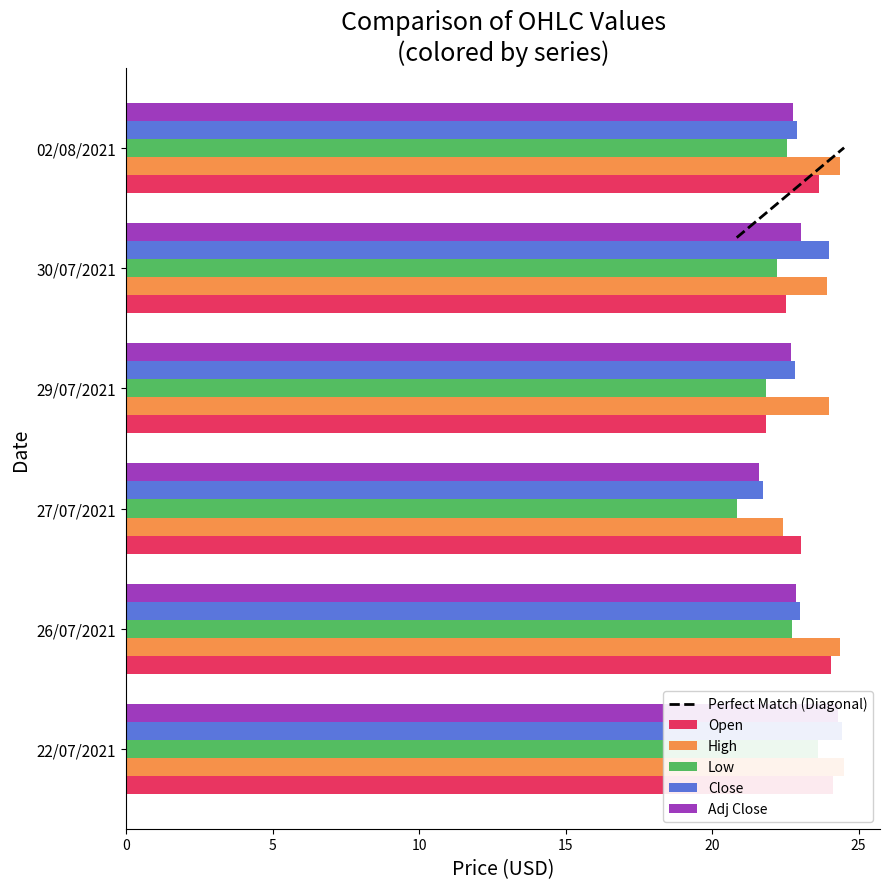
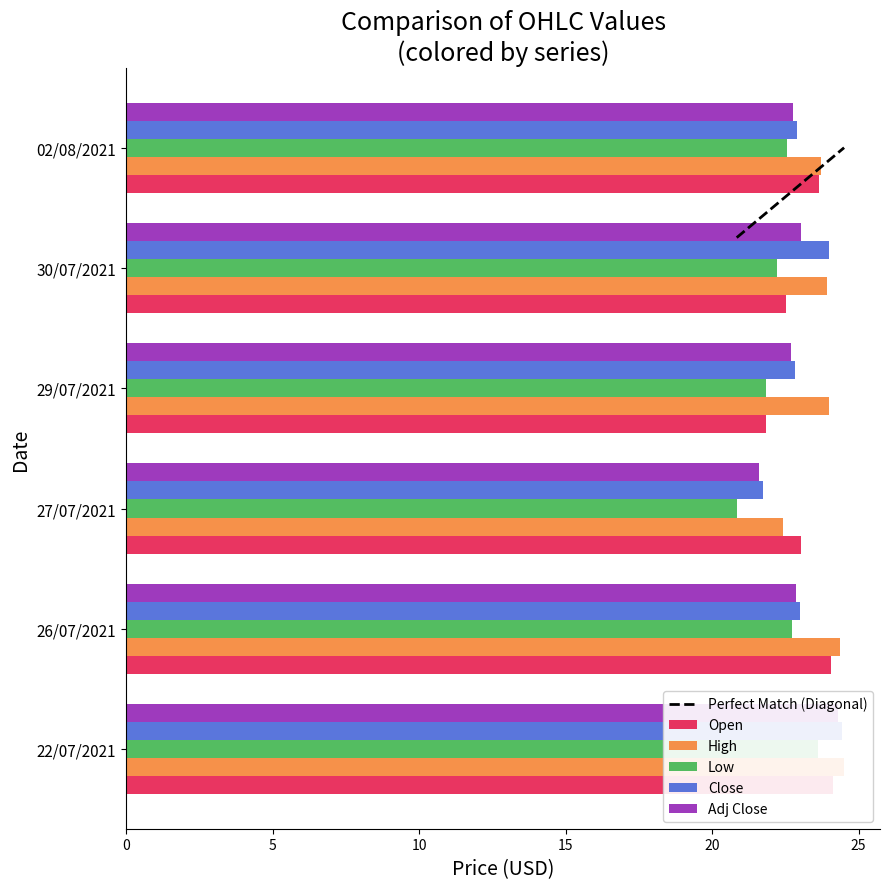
  {
    "Open": {
      "02/08/2021": 23.7,
      "30/07/2021": 22.5,
      "29/07/2021": 21.8,
      "27/07/2021": 23.0,
      "26/07/2021": 24.1
    },
    "High": {
-     "02/08/2021": 24.4,
+     "02/08/2021": 23.7,
      "30/07/2021": 23.9,
      "29/07/2021": 24.0,
      "27/07/2021": 22.4,
      "26/07/2021": 24.4
    },
    "Low": {
      "02/08/2021": 22.6,
      "30/07/2021": 22.2,
      "29/07/2021": 21.8,
      "27/07/2021": 20.8,
      "26/07/2021": 22.7
    },
    "Close": {
      "02/08/2021": 22.9,
      "30/07/2021": 24.0,
      "29/07/2021": 22.8,
      "27/07/2021": 21.7,
      "26/07/2021": 23.0
    },
    "Adj Close": {
      "02/08/2021": 22.8,
      "30/07/2021": 23.1,
      "29/07/2021": 22.7,
      "27/07/2021": 21.6,
      "26/07/2021": 22.9
    }
  }
